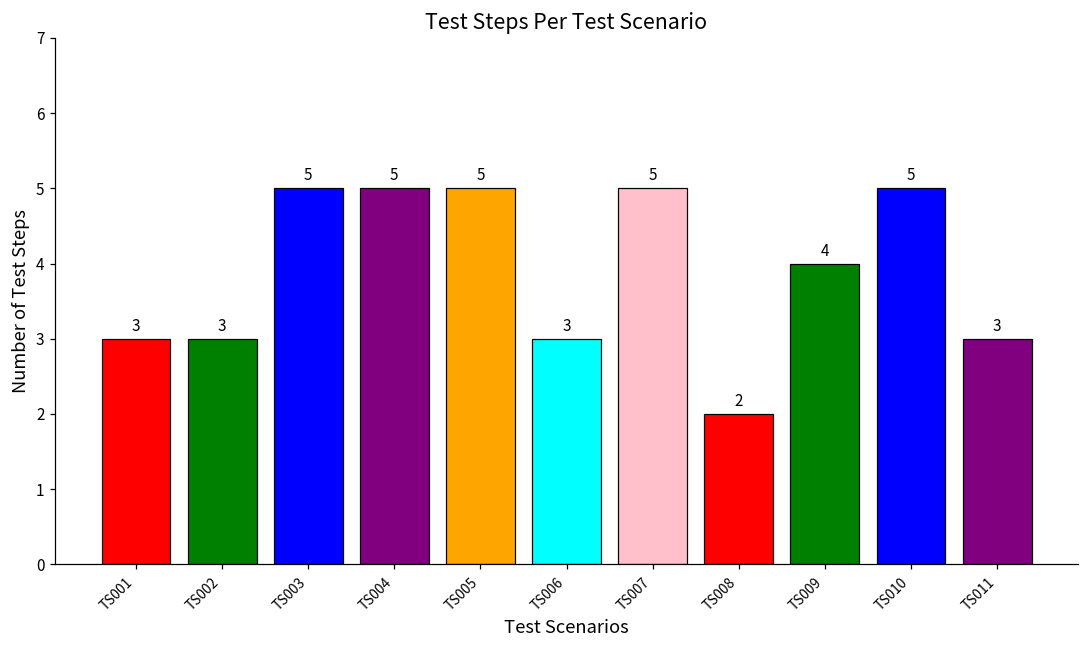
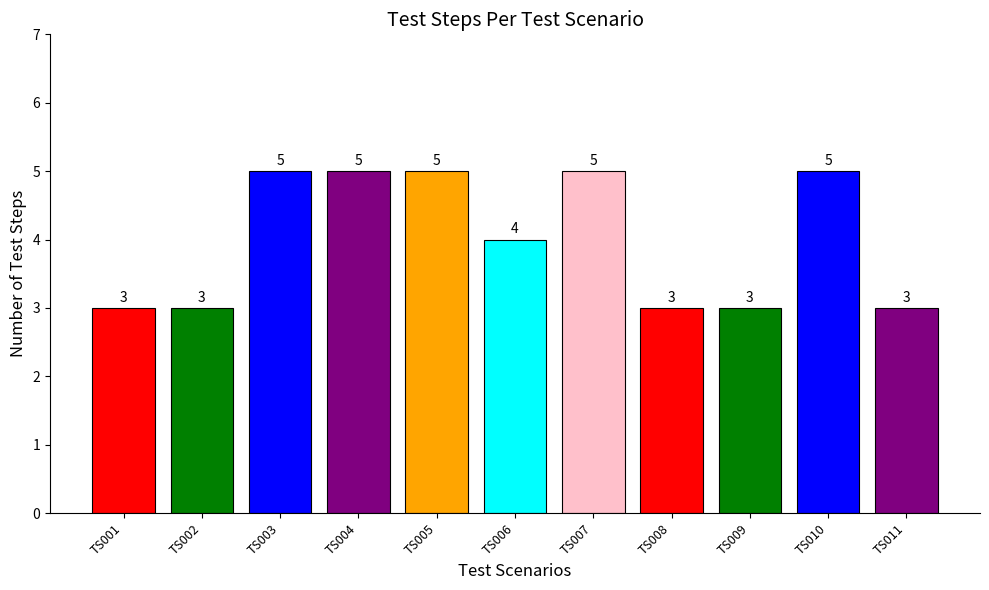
  {
    "TS001": 3,
    "TS002": 3,
    "TS003": 5,
    "TS004": 5,
    "TS005": 5,
-   "TS006": 3,
+   "TS006": 4,
    "TS007": 5,
-   "TS008": 2,
-   "TS009": 4,
+   "TS008": 3,
+   "TS009": 3,
    "TS010": 5,
    "TS011": 3
  }
